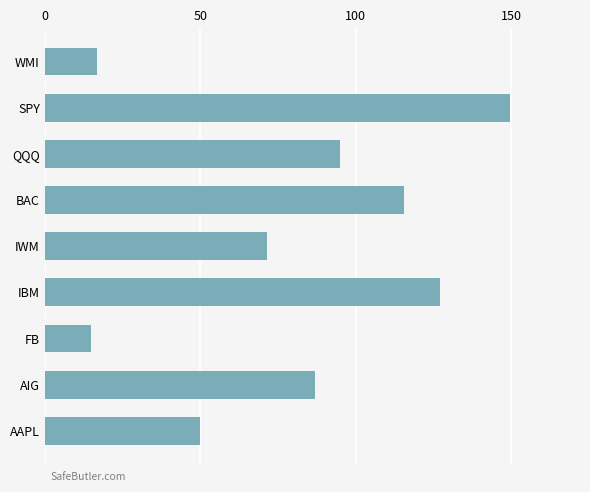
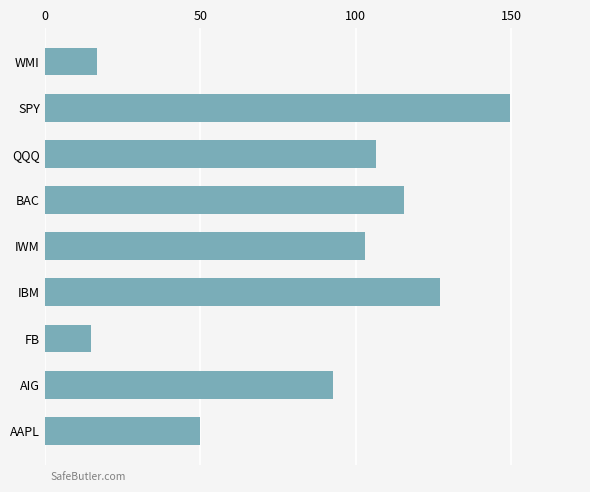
  {
    "WMI": 17,
    "SPY": 150,
-   "QQQ": 95,
+   "QQQ": 107,
    "BAC": 116,
-   "IWM": 71,
+   "IWM": 103,
    "IBM": 127,
    "FB": 15,
-   "AIG": 87,
+   "AIG": 93,
    "AAPL": 50
  }
